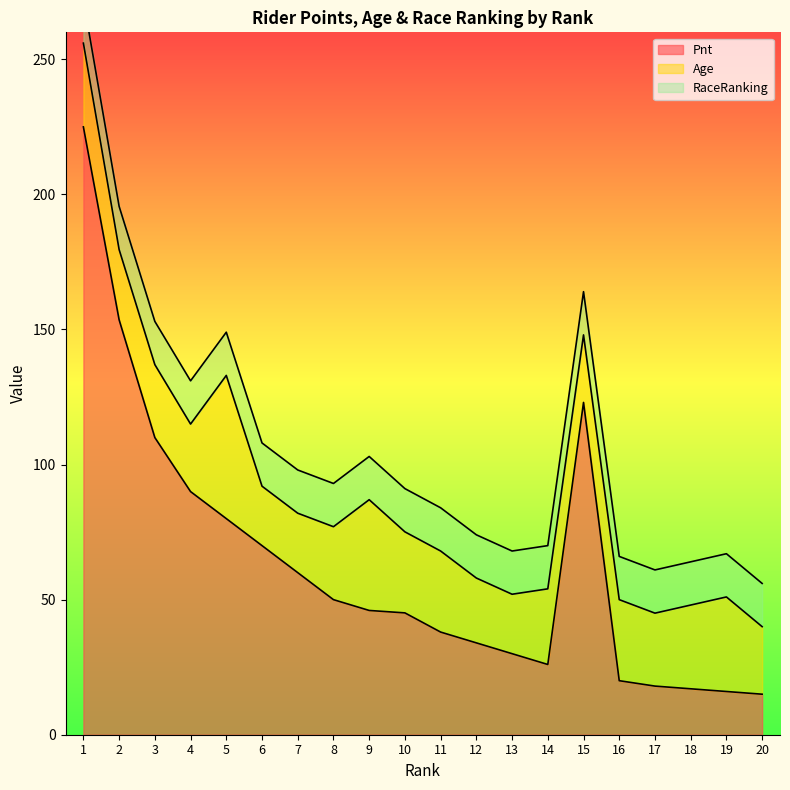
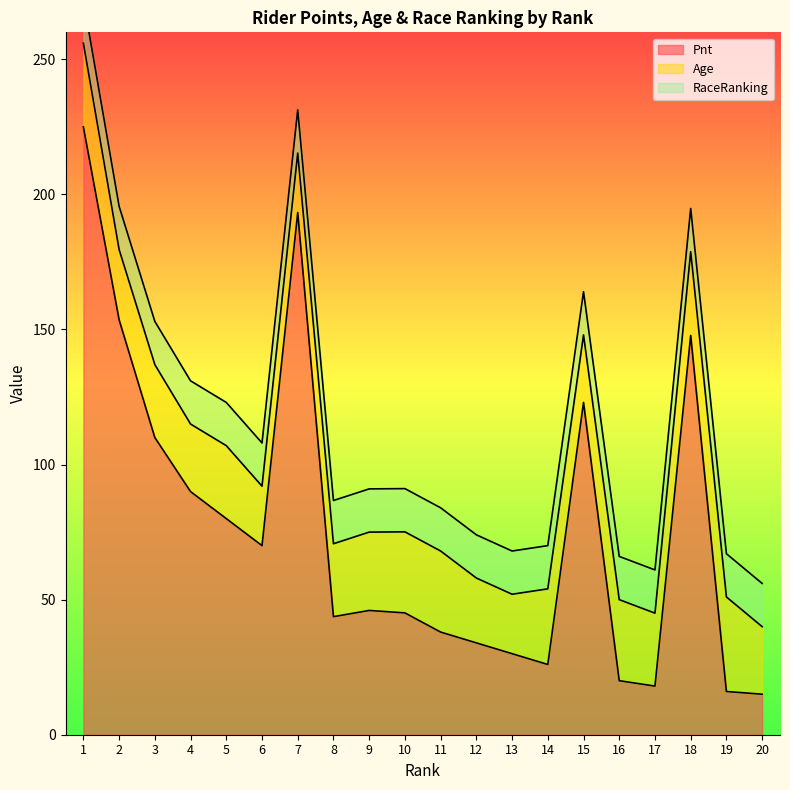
  {
    "Pnt": {
      "1": 225,
      "2": 154,
      "3": 110,
      "4": 90,
      "5": 80,
      "6": 70,
-     "7": 60,
-     "8": 50,
+     "7": 193,
+     "8": 44,
      "9": 46,
      "10": 45,
      "11": 38,
      "12": 34,
      "13": 30,
      "14": 26,
      "15": 123,
      "16": 20,
      "17": 18,
-     "18": 17,
+     "18": 148,
      "19": 16,
      "20": 15
    },
    "Age": {
      "1": 31,
      "2": 26,
      "3": 27,
      "4": 25,
-     "5": 53,
+     "5": 27,
      "6": 22,
      "7": 22,
      "8": 27,
-     "9": 41,
+     "9": 29,
      "10": 30,
      "11": 30,
      "12": 24,
      "13": 22,
      "14": 28,
      "15": 25,
      "16": 30,
      "17": 27,
      "18": 31,
      "19": 35,
      "20": 25
    },
    "RaceRanking": {
      "2": 16,
      "3": 16,
      "4": 16,
      "5": 16,
      "6": 16,
      "7": 16,
      "8": 16,
      "9": 16,
      "10": 16,
      "11": 16,
      "12": 16,
      "13": 16,
      "14": 16,
      "15": 16,
      "16": 16,
      "17": 16,
      "18": 16,
      "19": 16,
      "20": 16
    }
  }
